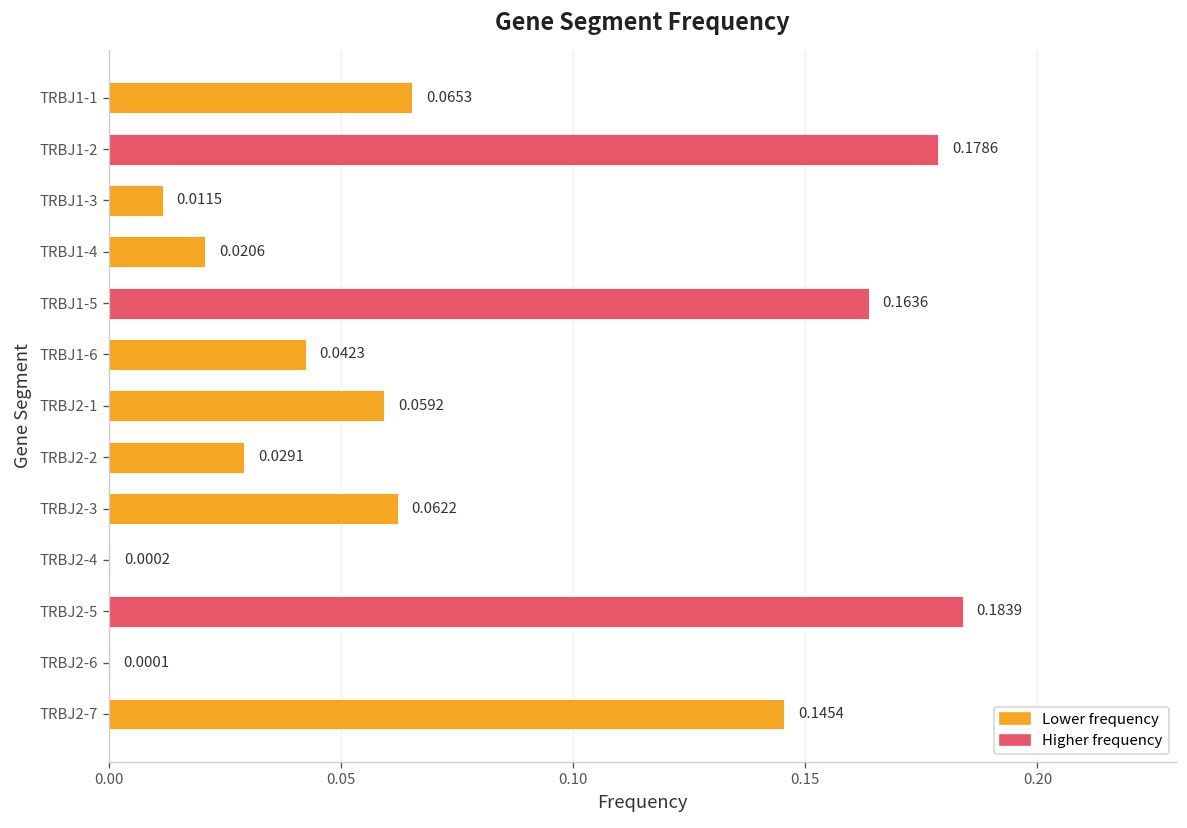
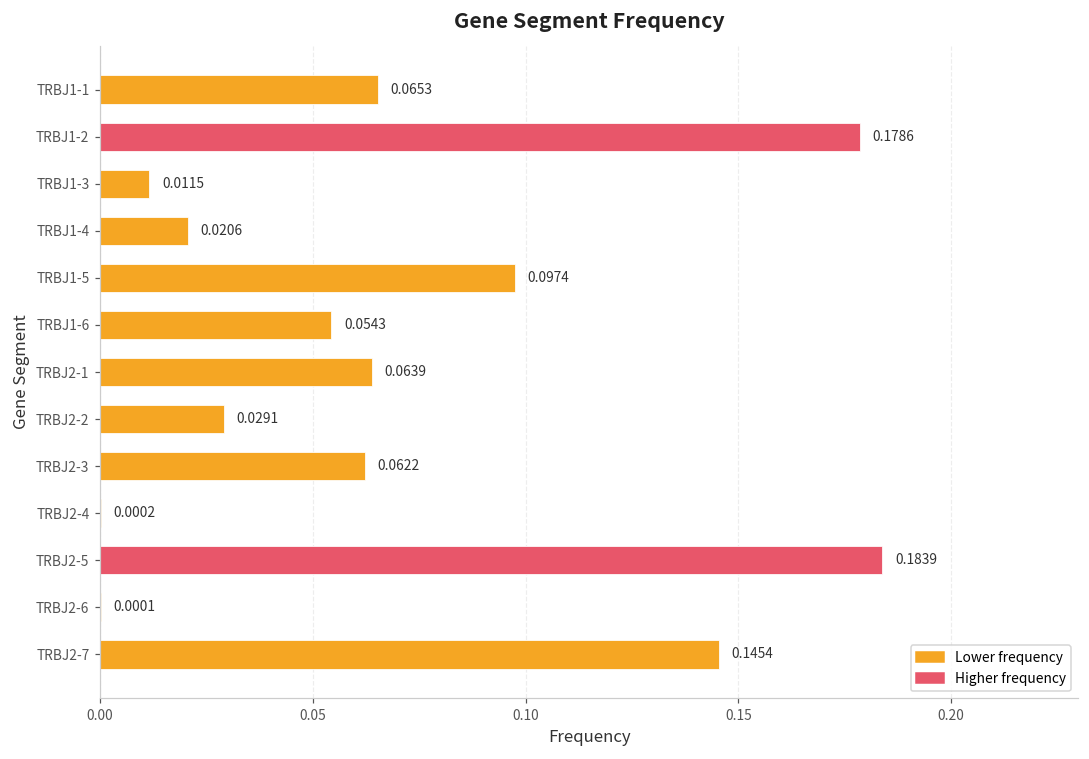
  {
    "TRBJ1-1": 0.0653,
    "TRBJ1-2": 0.1786,
    "TRBJ1-3": 0.0115,
    "TRBJ1-4": 0.0206,
-   "TRBJ1-5": 0.1636,
-   "TRBJ1-6": 0.0423,
-   "TRBJ2-1": 0.0592,
+   "TRBJ1-5": 0.0974,
+   "TRBJ1-6": 0.0543,
+   "TRBJ2-1": 0.0639,
    "TRBJ2-2": 0.0291,
    "TRBJ2-3": 0.0622,
    "TRBJ2-4": 0.0002,
    "TRBJ2-5": 0.1839,
    "TRBJ2-6": 0.0001,
    "TRBJ2-7": 0.1454
  }
